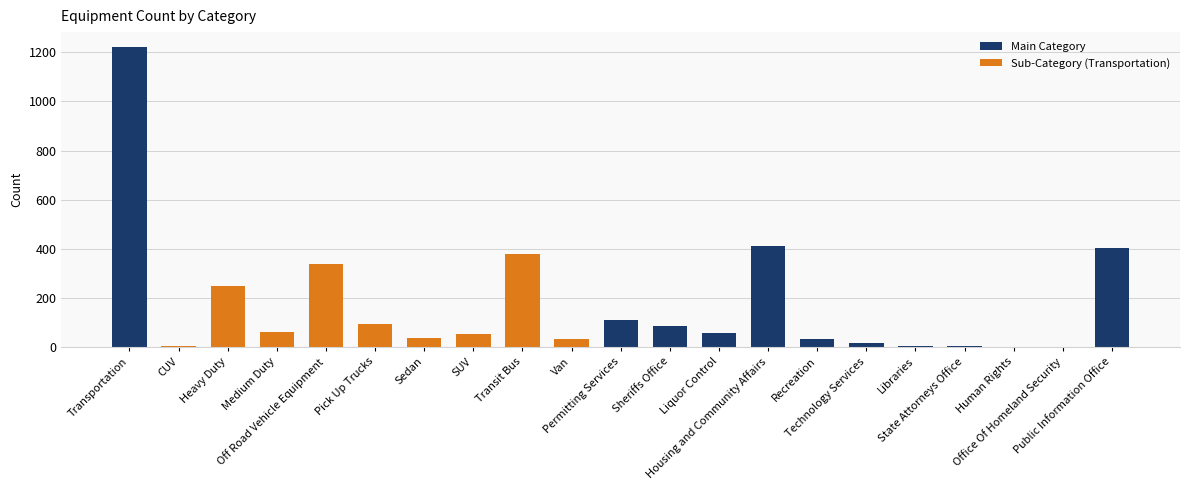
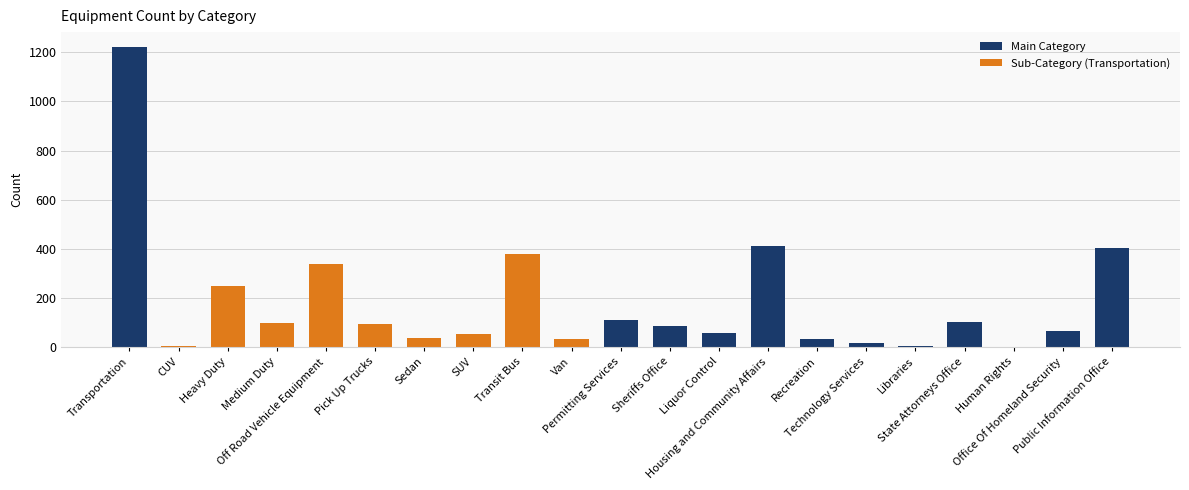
  {
    "Transportation": 1220,
    "Heavy Duty": 250,
-   "Medium Duty": 60,
+   "Medium Duty": 100,
    "Off Road Vehicle Equipment": 340,
    "Pick Up Trucks": 90,
    "Sedan": 40,
    "SUV": 50,
    "Transit Bus": 380,
    "Van": 30,
    "Permitting Services": 110,
    "Sheriffs Office": 90,
    "Liquor Control": 60,
    "Housing and Community Affairs": 410,
    "Recreation": 40,
    "Technology Services": 20,
-   "State Attorneys Office": 10,
-   "Office Of Homeland Security": 0,
+   "State Attorneys Office": 100,
+   "Office Of Homeland Security": 70,
    "Public Information Office": 400
  }
